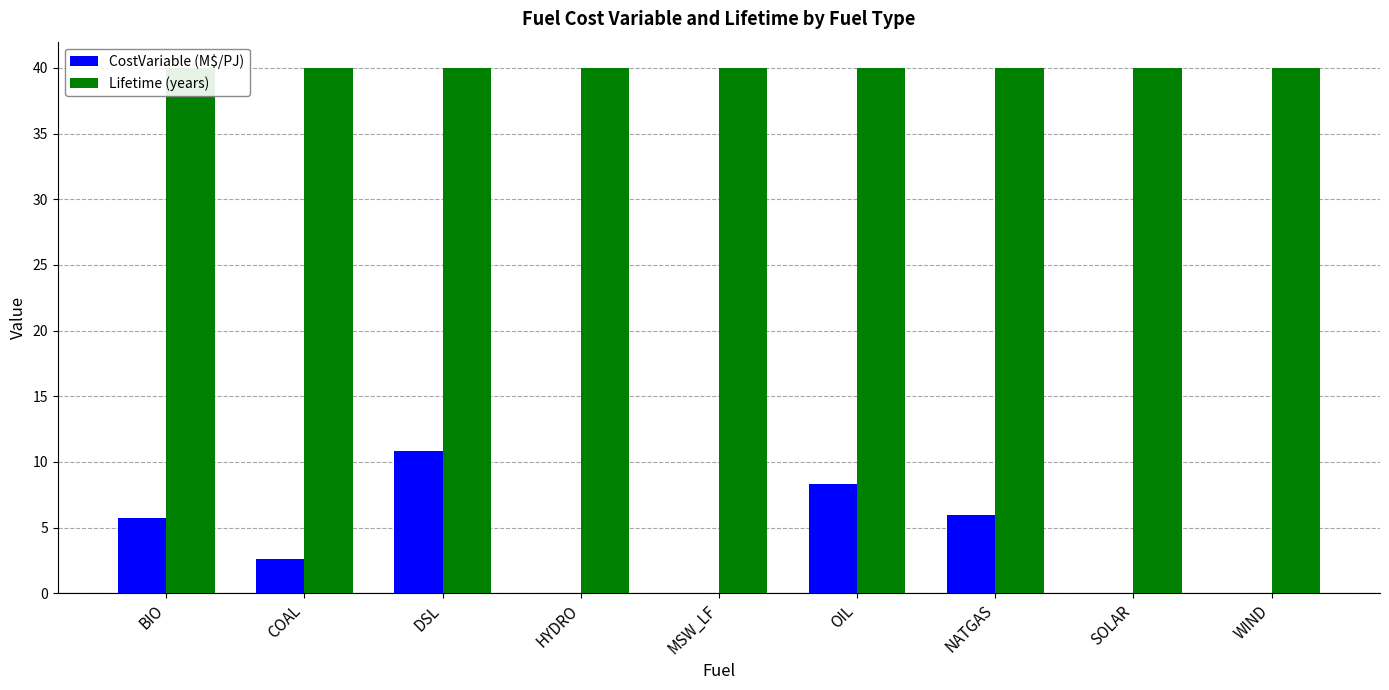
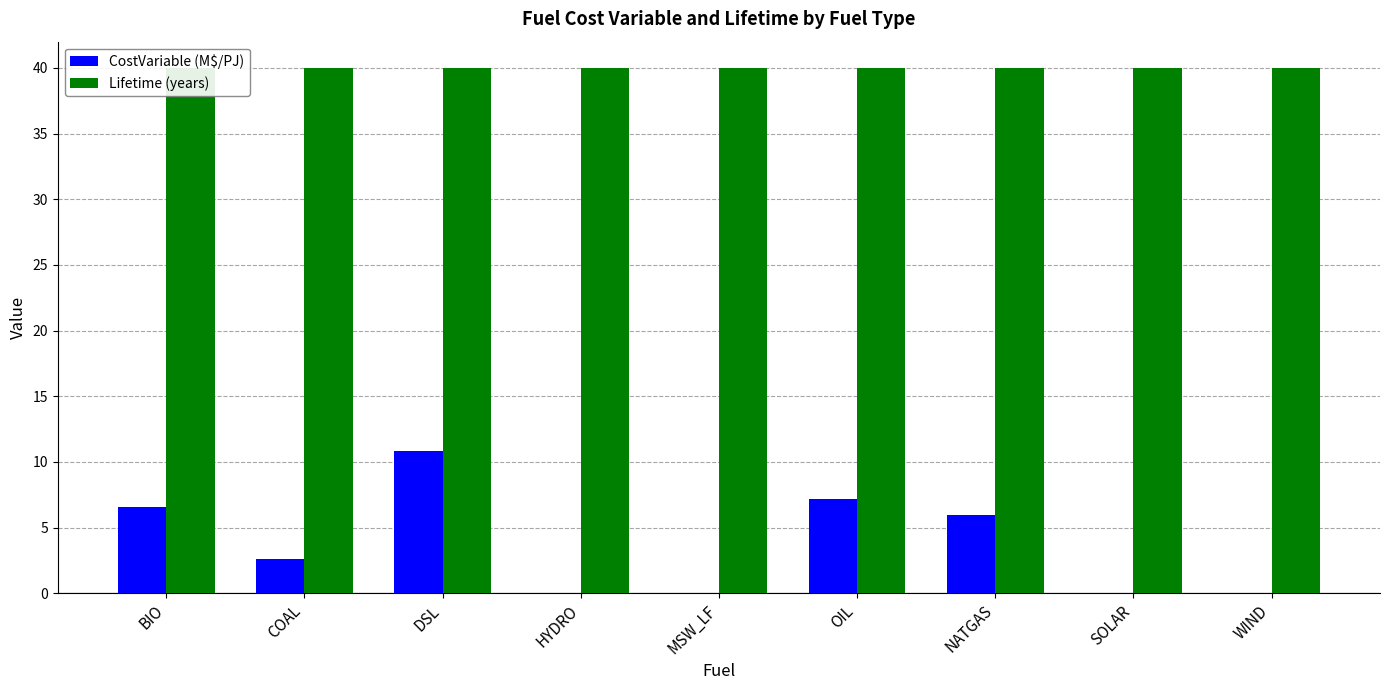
  {
    "CostVariable (M$/PJ)": {
-     "BIO": 5.7,
+     "BIO": 6.6,
      "COAL": 2.6,
      "DSL": 10.8,
      "HYDRO": 0.0,
      "MSW_LF": 0.0,
-     "OIL": 8.3,
+     "OIL": 7.2,
      "NATGAS": 6.0,
      "SOLAR": 0.0,
      "WIND": 0.0
    },
    "Lifetime (years)": {
      "COAL": 40.0,
      "DSL": 40.0,
      "HYDRO": 40.0,
      "MSW_LF": 40.0,
      "OIL": 40.0,
      "NATGAS": 40.0,
      "SOLAR": 40.0,
      "WIND": 40.0
    }
  }
